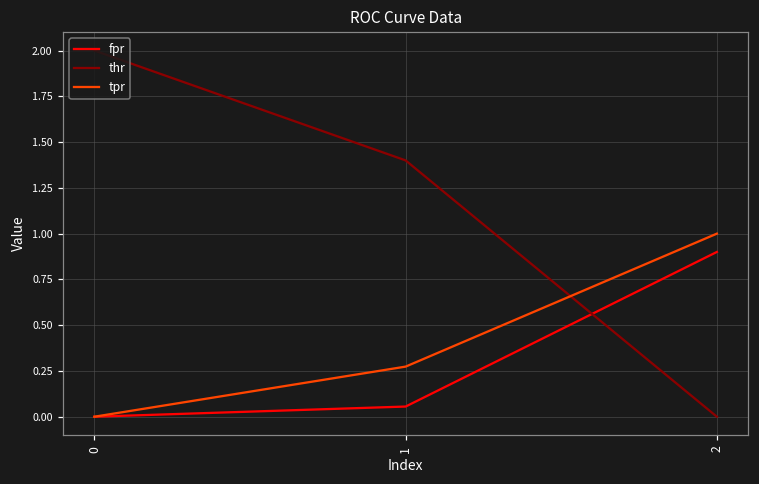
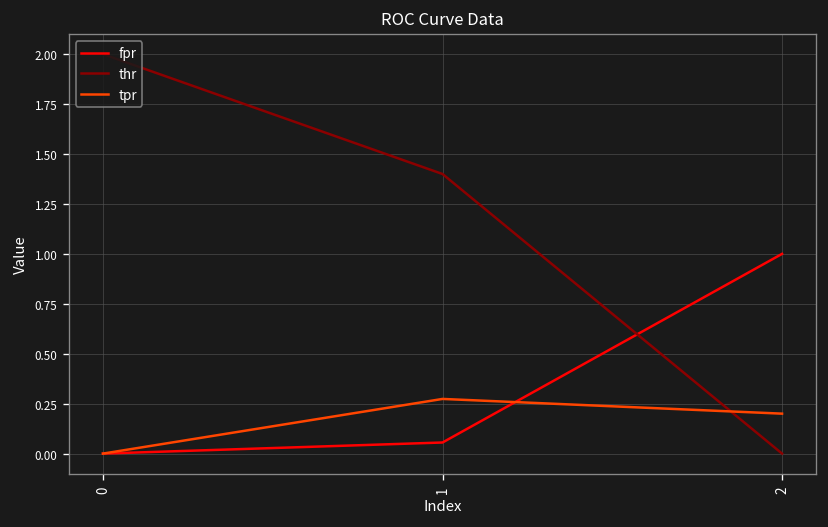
  {
    "fpr": {
      "1": 0.06,
-     "2": 0.9
+     "2": 1.0
    },
    "thr": {
      "1": 1.4,
      "2": 0.0
    },
    "tpr": {
      "1": 0.27,
-     "2": 1.0
+     "2": 0.2
    }
  }
